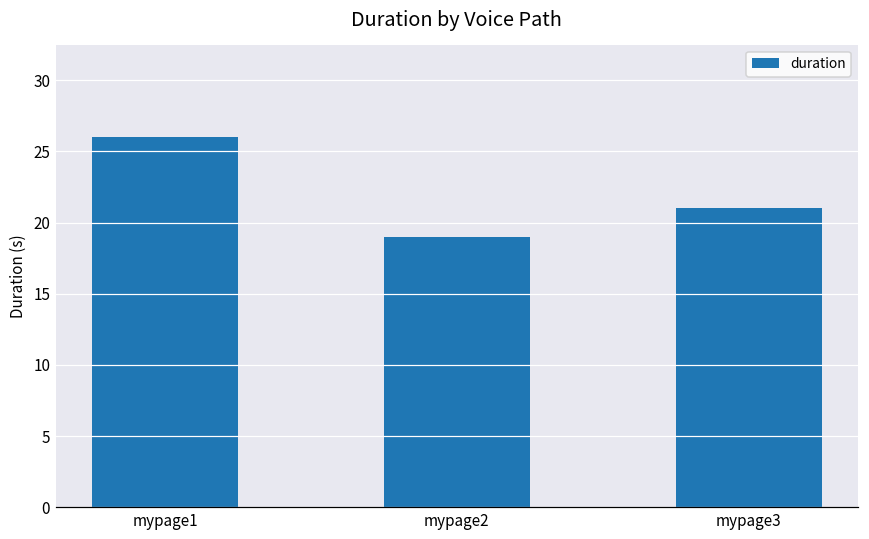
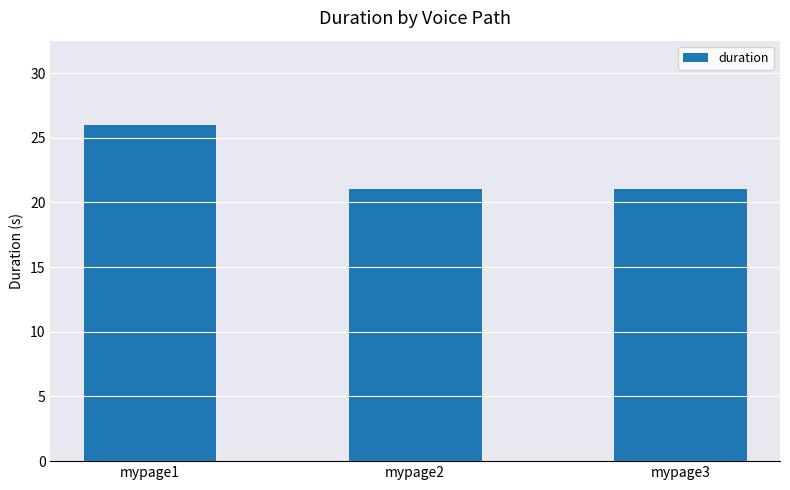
  {
    "mypage1": 26,
-   "mypage2": 19,
+   "mypage2": 21,
    "mypage3": 21
  }
